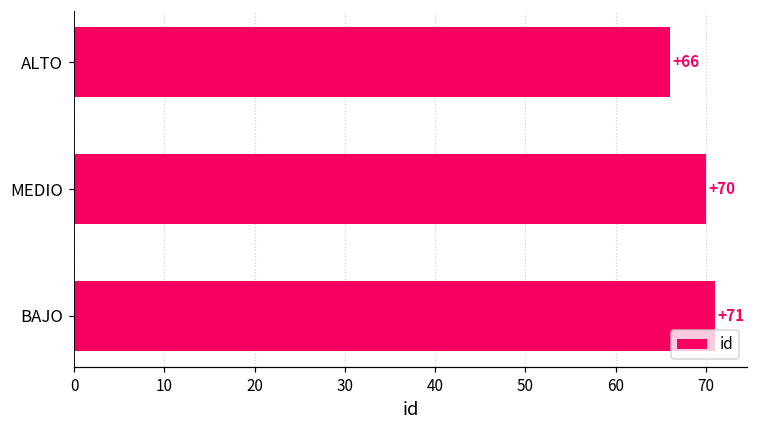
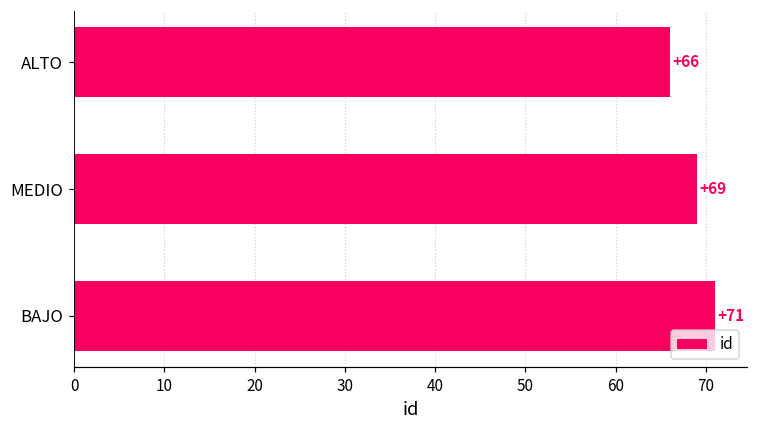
  {
    "ALTO": "+66",
-   "MEDIO": "+70",
+   "MEDIO": "+69",
    "BAJO": "+71"
  }
